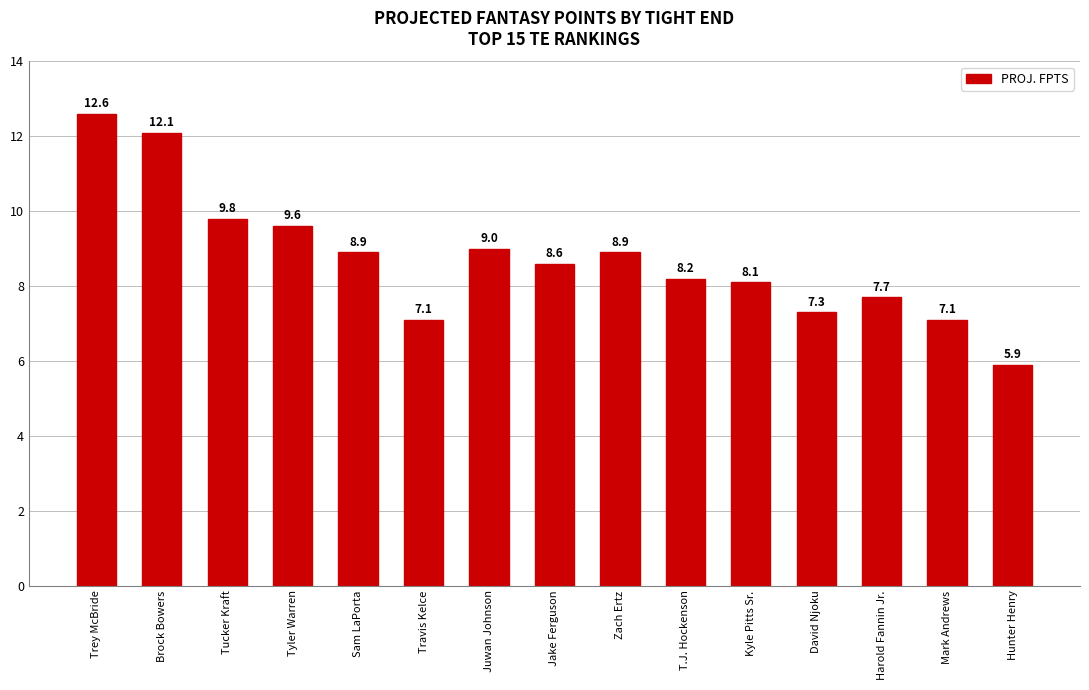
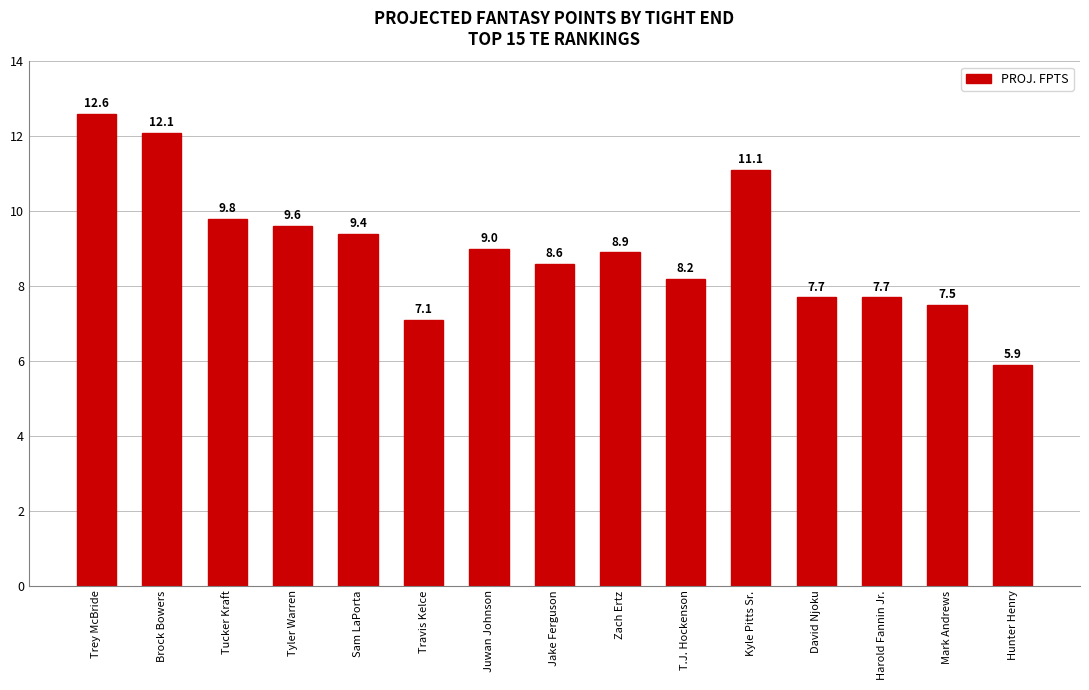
  {
    "Trey McBride": 12.6,
    "Brock Bowers": 12.1,
    "Tucker Kraft": 9.8,
    "Tyler Warren": 9.6,
-   "Sam LaPorta": 8.9,
+   "Sam LaPorta": 9.4,
    "Travis Kelce": 7.1,
    "Juwan Johnson": 9.0,
    "Jake Ferguson": 8.6,
    "Zach Ertz": 8.9,
    "T.J. Hockenson": 8.2,
-   "Kyle Pitts Sr.": 8.1,
-   "David Njoku": 7.3,
+   "Kyle Pitts Sr.": 11.1,
+   "David Njoku": 7.7,
    "Harold Fannin Jr.": 7.7,
-   "Mark Andrews": 7.1,
+   "Mark Andrews": 7.5,
    "Hunter Henry": 5.9
  }
